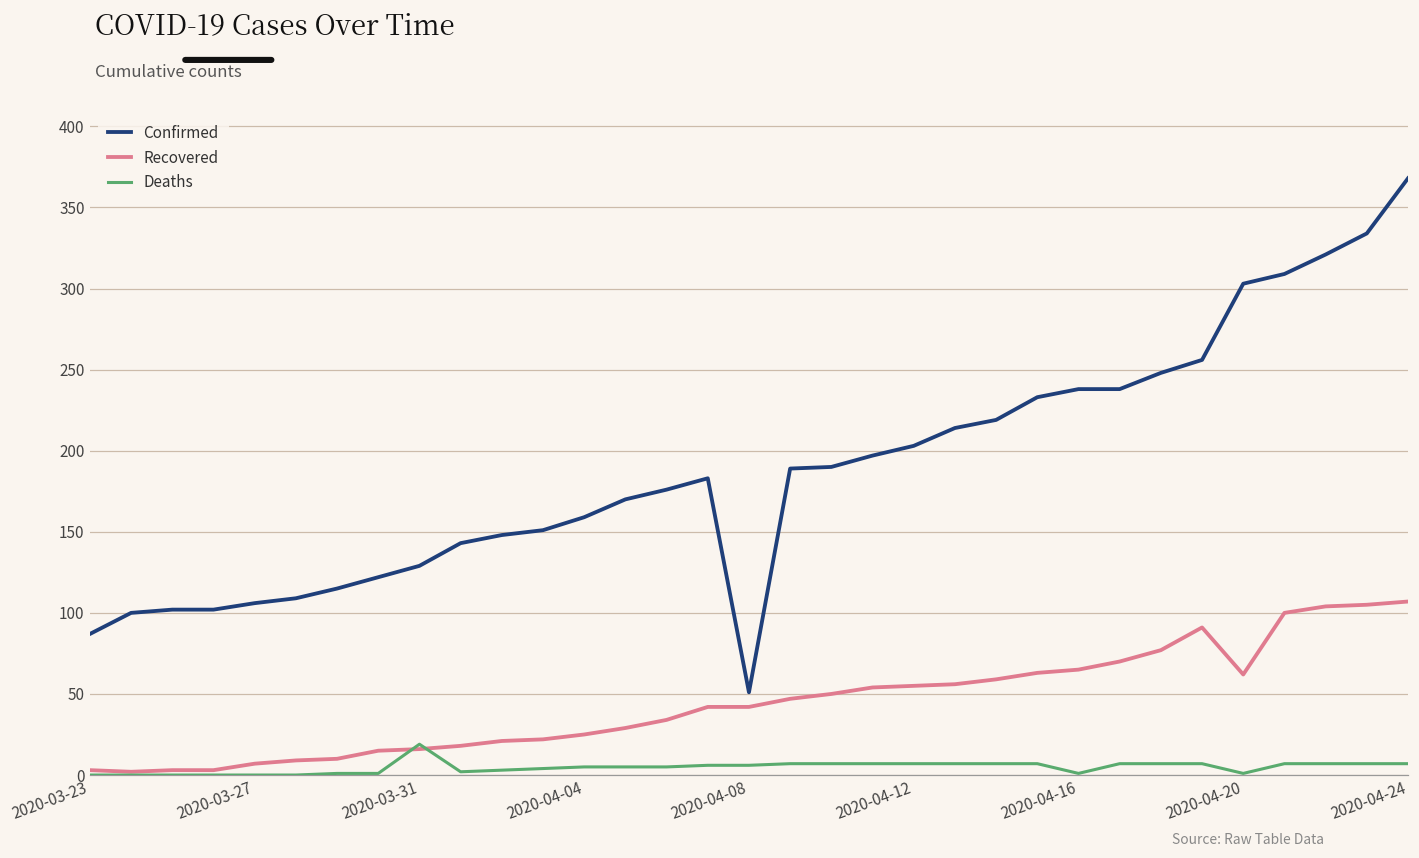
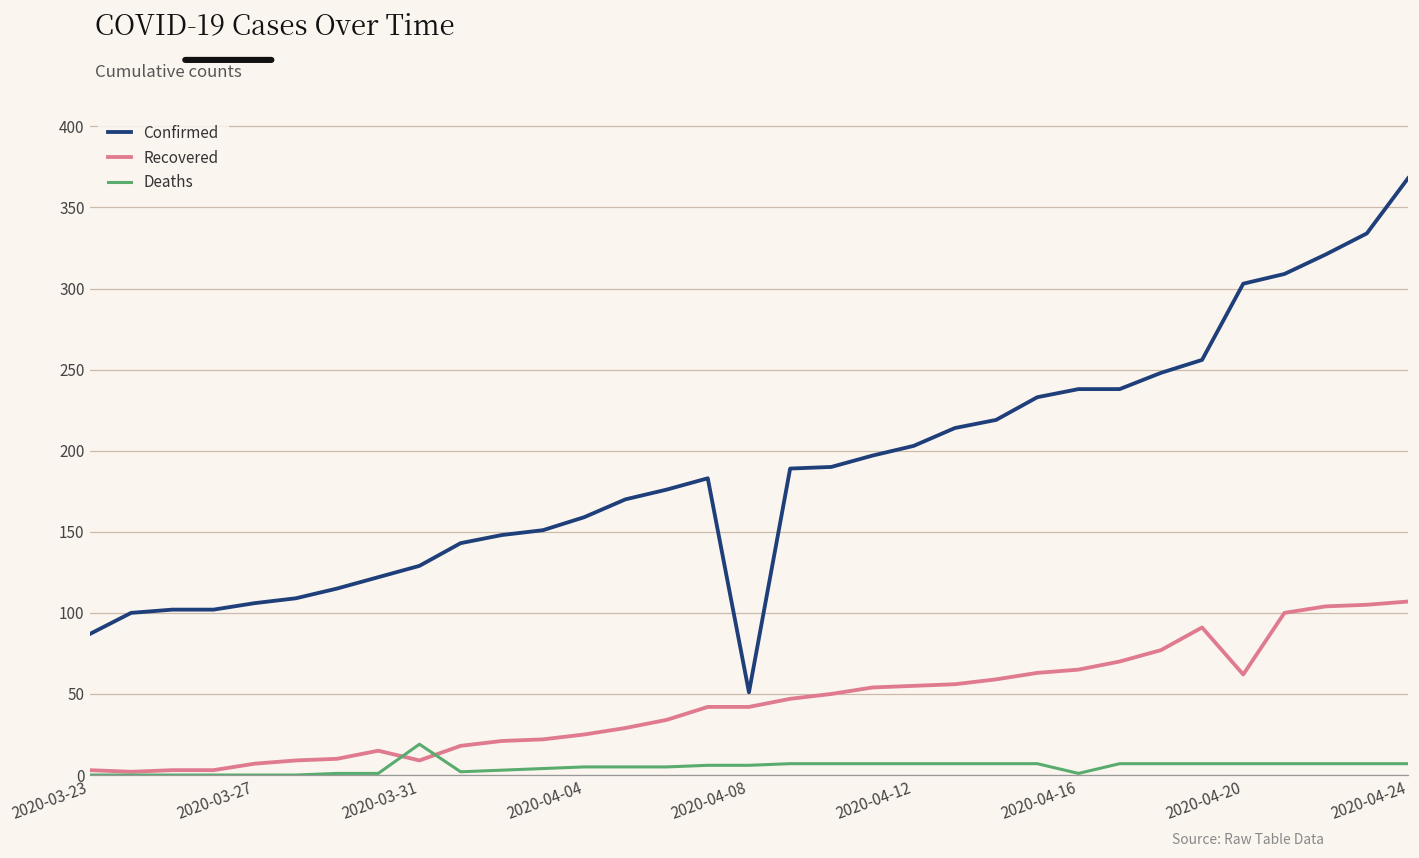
  {
    "Confirmed": {
      "2020-03-23": 87,
      "2020-03-27": 106,
      "2020-03-31": 129,
      "2020-04-04": 159,
      "2020-04-08": 51,
      "2020-04-12": 203,
      "2020-04-16": 238,
      "2020-04-20": 303,
      "2020-04-24": 368
    },
    "Recovered": {
      "2020-03-23": 3,
      "2020-03-27": 7,
-     "2020-03-31": 16,
+     "2020-03-31": 9,
      "2020-04-04": 25,
      "2020-04-08": 42,
      "2020-04-12": 55,
      "2020-04-16": 65,
      "2020-04-20": 62,
      "2020-04-24": 107
    },
    "Deaths": {
      "2020-03-23": 0,
      "2020-03-27": 0,
      "2020-03-31": 19,
      "2020-04-04": 5,
      "2020-04-08": 6,
      "2020-04-12": 7,
      "2020-04-16": 1,
-     "2020-04-20": 1,
+     "2020-04-20": 7,
      "2020-04-24": 7
    }
  }
